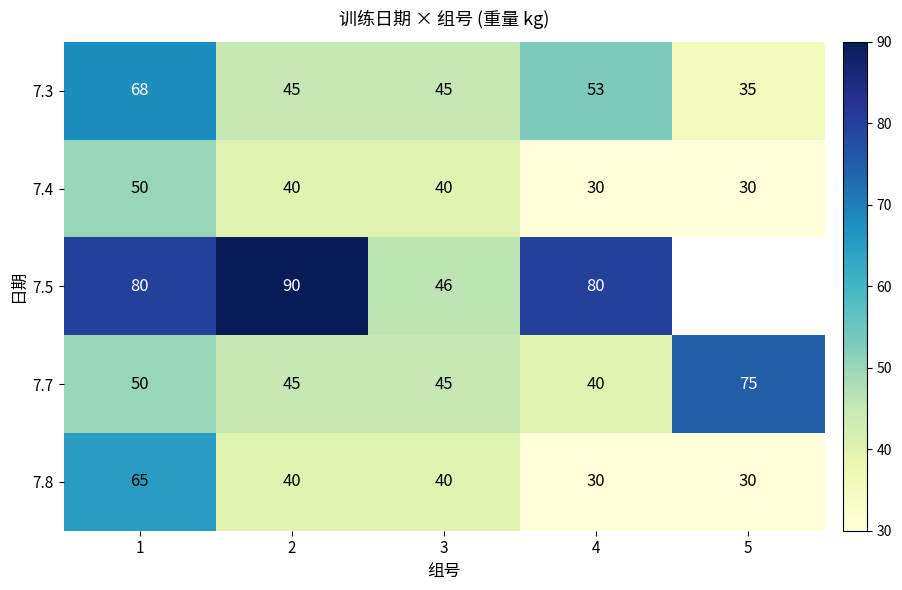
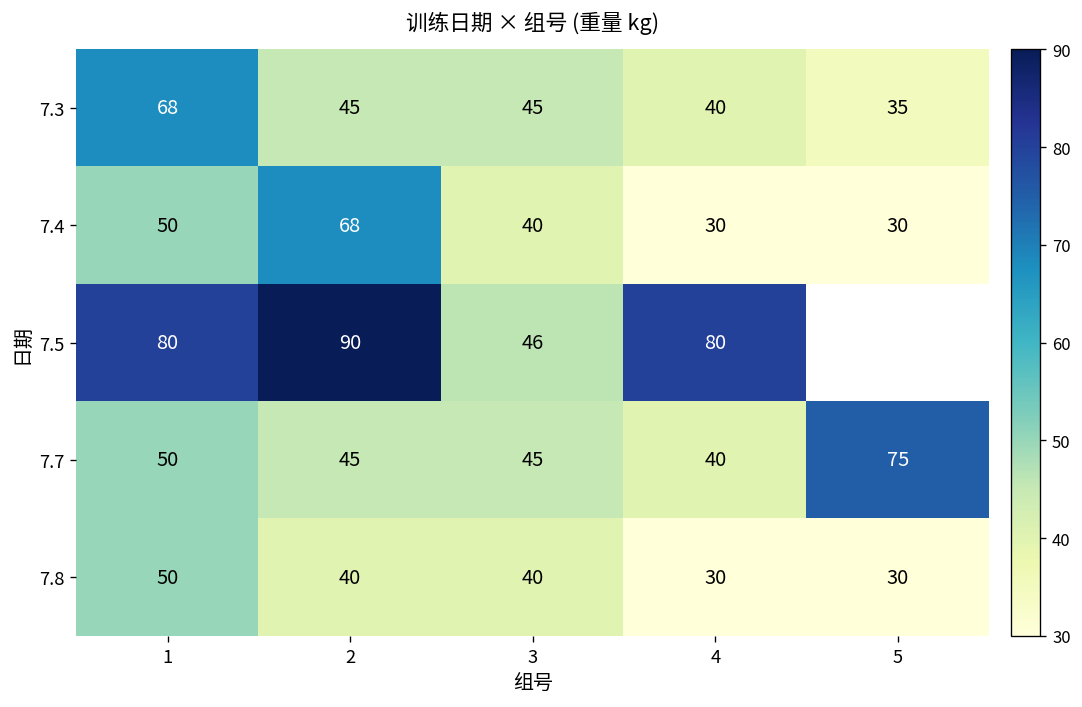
  {
    "7.3": {
      "1": 68,
      "2": 45,
      "3": 45,
-     "4": 53,
+     "4": 40,
      "5": 35
    },
    "7.4": {
      "1": 50,
-     "2": 40,
+     "2": 68,
      "3": 40,
      "4": 30,
      "5": 30
    },
    "7.5": {
      "1": 80,
      "2": 90,
      "3": 46,
      "4": 80
    },
    "7.7": {
      "1": 50,
      "2": 45,
      "3": 45,
      "4": 40,
      "5": 75
    },
    "7.8": {
-     "1": 65,
+     "1": 50,
      "2": 40,
      "3": 40,
      "4": 30,
      "5": 30
    }
  }
